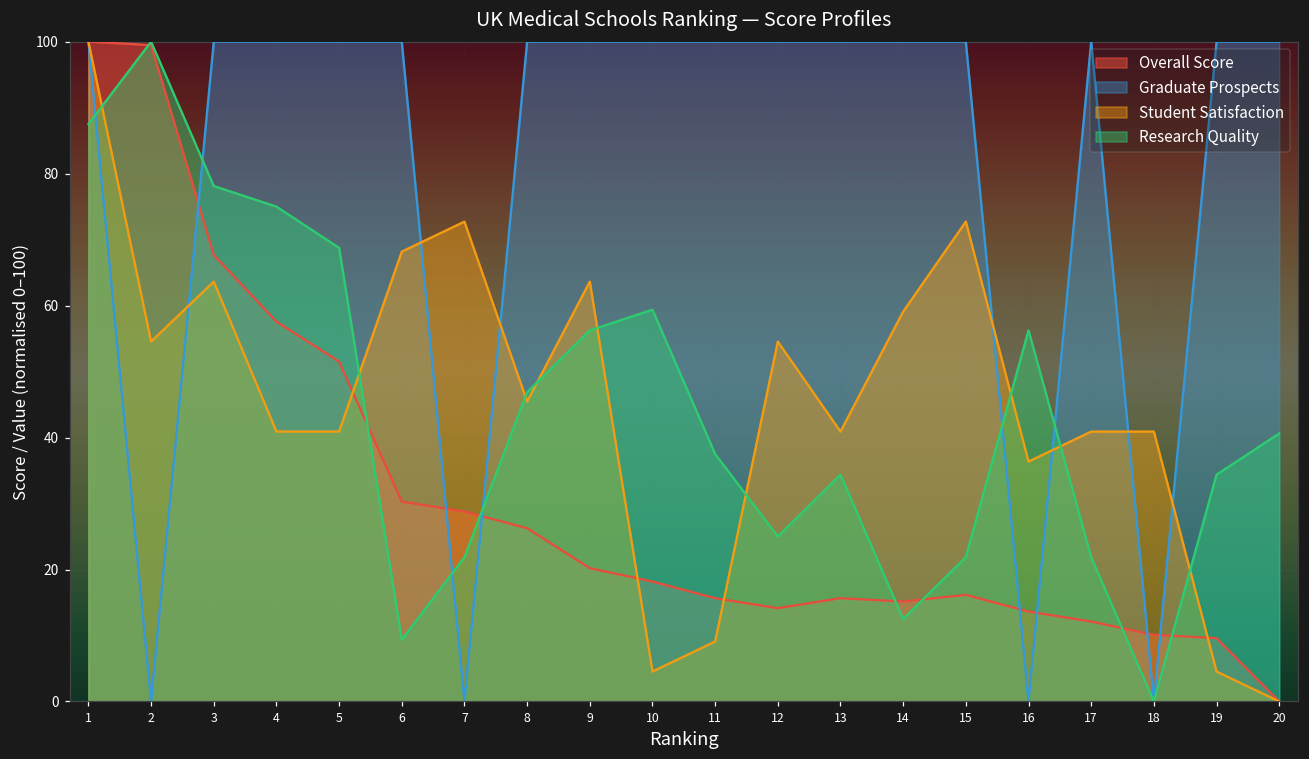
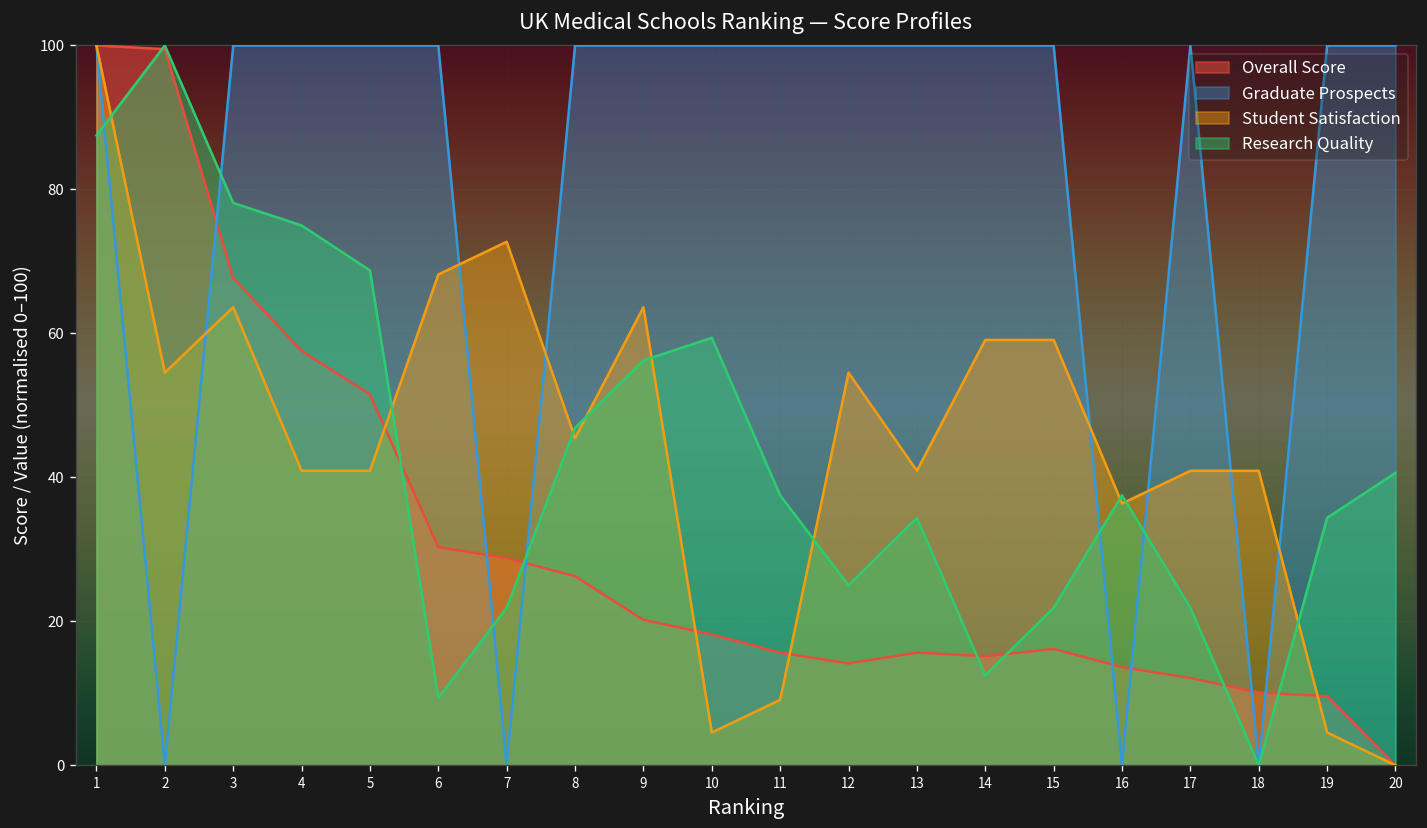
  {
    "Overall Score": {
      "2": 99,
      "3": 68,
      "4": 58,
      "5": 52,
      "6": 30,
      "7": 29,
      "8": 26,
      "9": 20,
      "10": 18,
      "11": 16,
      "12": 14,
      "13": 16,
      "14": 15,
      "15": 16,
      "16": 14,
      "17": 12,
      "18": 10,
      "19": 10
    },
    "Graduate Prospects": {
      "2": 0,
      "3": 100,
      "4": 100,
      "5": 100,
      "6": 100,
      "7": 0,
      "8": 100,
      "9": 100,
      "10": 100,
      "11": 100,
      "12": 100,
      "13": 100,
      "14": 100,
      "15": 100,
      "16": 0,
      "17": 100,
      "19": 100,
      "20": 100
    },
    "Student Satisfaction": {
      "2": 55,
      "3": 64,
      "4": 41,
      "5": 41,
      "6": 68,
      "7": 73,
      "8": 45,
      "9": 64,
      "10": 5,
      "11": 9,
      "12": 55,
      "13": 41,
      "14": 59,
-     "15": 73,
+     "15": 59,
      "16": 36,
      "17": 41,
      "18": 41,
      "19": 5
    },
    "Research Quality": {
      "1": 87,
      "2": 100,
      "3": 78,
      "4": 75,
      "5": 69,
      "6": 9,
      "7": 22,
      "8": 47,
      "9": 56,
      "10": 59,
      "11": 38,
      "12": 25,
      "13": 34,
      "14": 12,
      "15": 22,
-     "16": 56,
+     "16": 38,
      "17": 22,
      "19": 34,
      "20": 41
    }
  }
